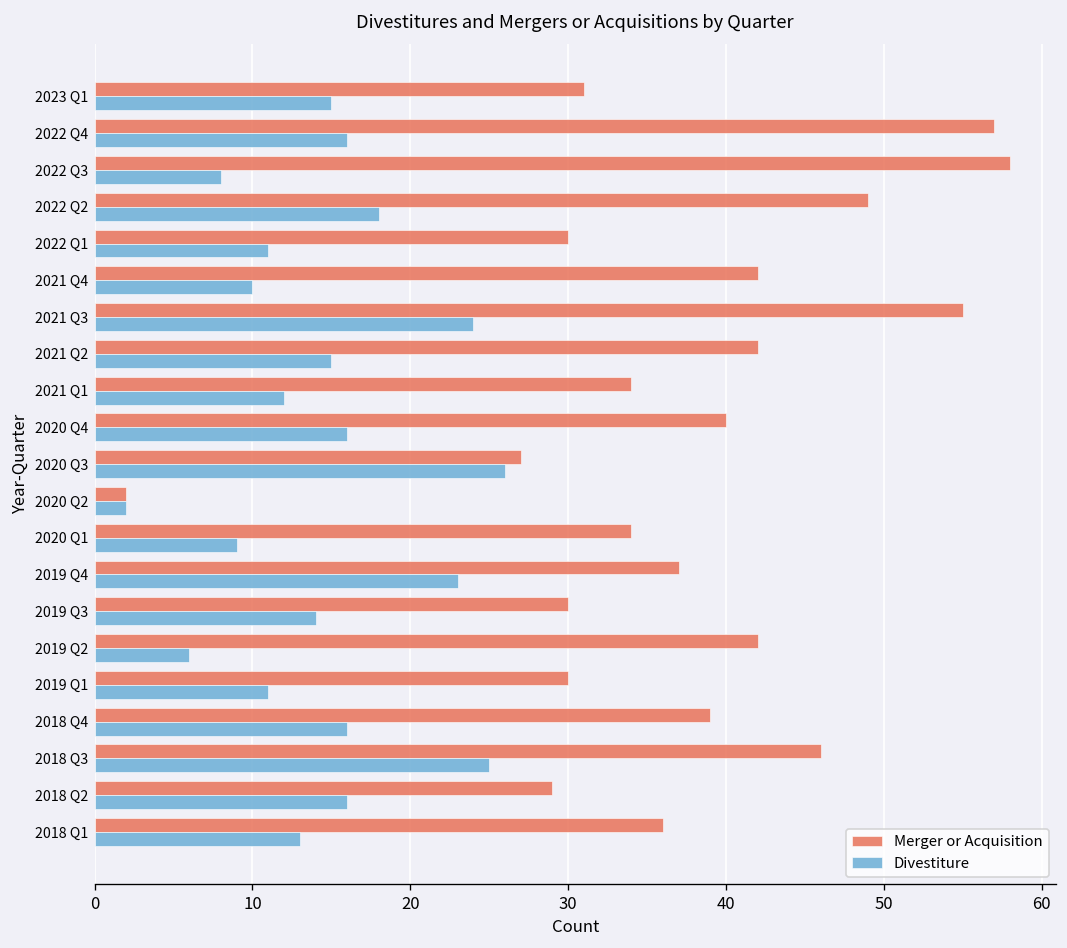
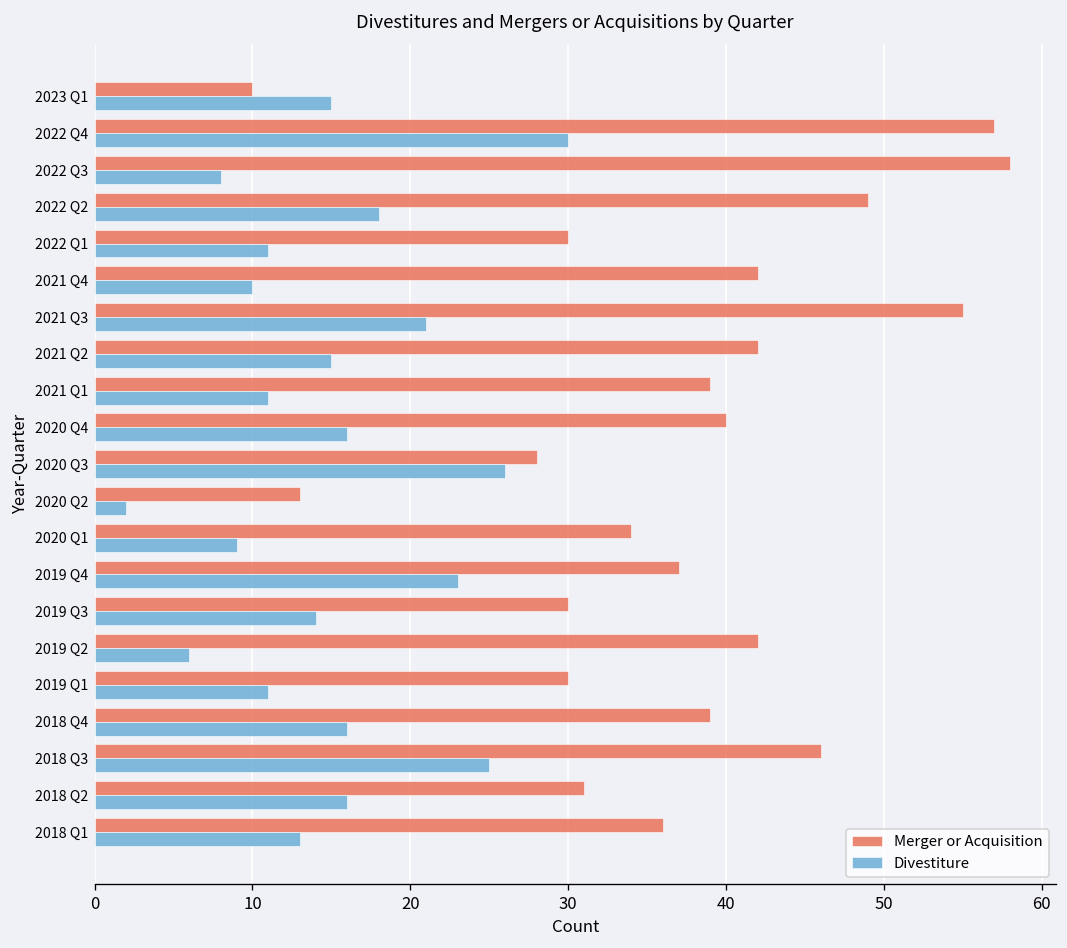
  {
    "Merger or Acquisition": {
-     "2023 Q1": 31,
+     "2023 Q1": 10,
      "2022 Q4": 57,
      "2022 Q3": 58,
      "2022 Q2": 49,
      "2022 Q1": 30,
      "2021 Q4": 42,
      "2021 Q3": 55,
      "2021 Q2": 42,
-     "2021 Q1": 34,
+     "2021 Q1": 39,
      "2020 Q4": 40,
-     "2020 Q3": 27,
-     "2020 Q2": 2,
+     "2020 Q3": 28,
+     "2020 Q2": 13,
      "2020 Q1": 34,
      "2019 Q4": 37,
      "2019 Q3": 30,
      "2019 Q2": 42,
      "2019 Q1": 30,
      "2018 Q4": 39,
      "2018 Q3": 46,
-     "2018 Q2": 29,
+     "2018 Q2": 31,
      "2018 Q1": 36
    },
    "Divestiture": {
      "2023 Q1": 15,
-     "2022 Q4": 16,
+     "2022 Q4": 30,
      "2022 Q3": 8,
      "2022 Q2": 18,
      "2022 Q1": 11,
      "2021 Q4": 10,
-     "2021 Q3": 24,
+     "2021 Q3": 21,
      "2021 Q2": 15,
-     "2021 Q1": 12,
+     "2021 Q1": 11,
      "2020 Q4": 16,
      "2020 Q3": 26,
      "2020 Q2": 2,
      "2020 Q1": 9,
      "2019 Q4": 23,
      "2019 Q3": 14,
      "2019 Q2": 6,
      "2019 Q1": 11,
      "2018 Q4": 16,
      "2018 Q3": 25,
      "2018 Q2": 16,
      "2018 Q1": 13
    }
  }
